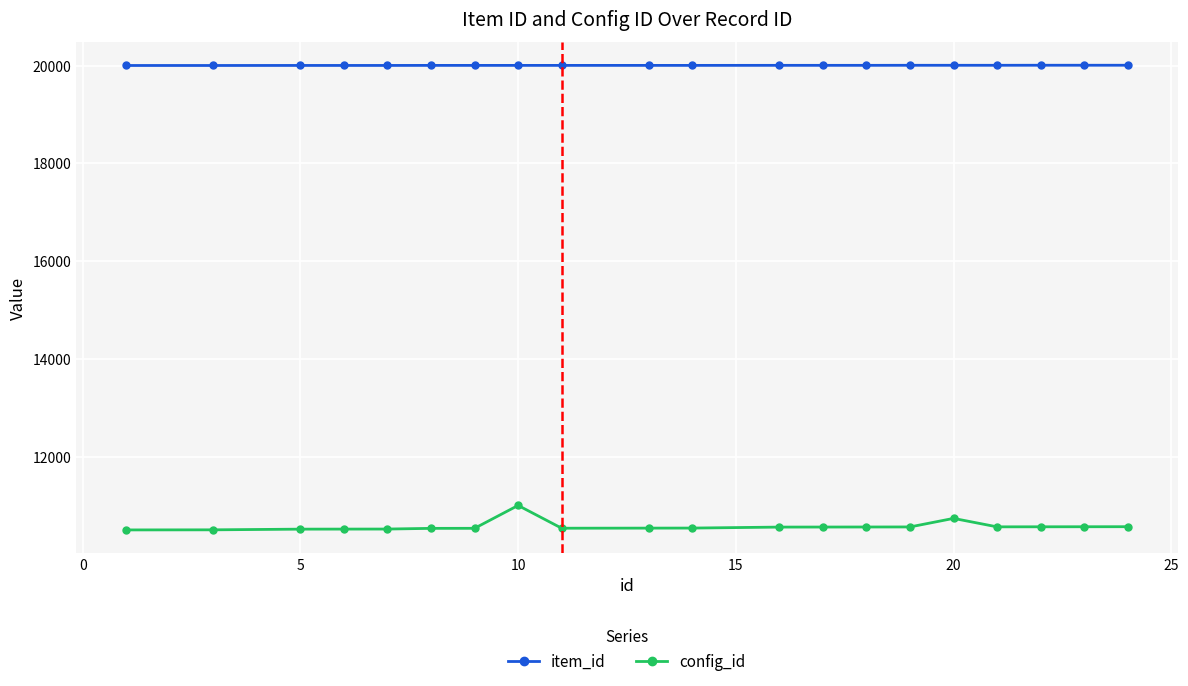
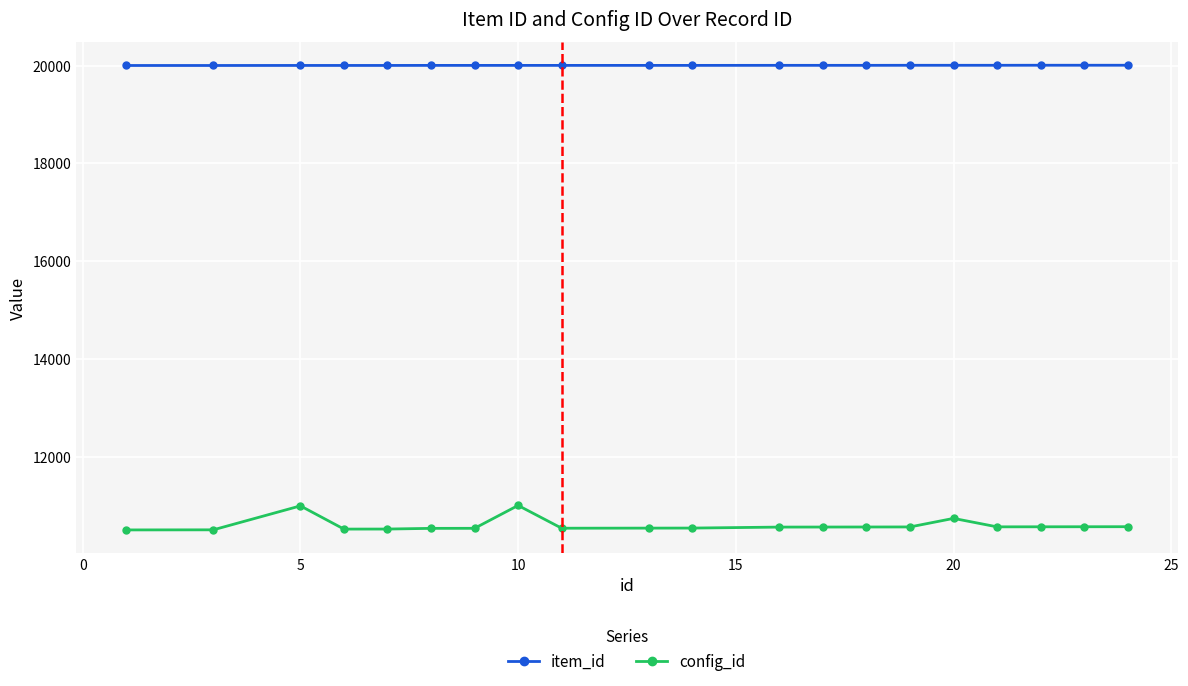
  {
    "item_id": {
      "5": 20000,
      "10": 20000,
      "20": 20000
    },
    "config_id": {
-     "5": 10500,
+     "5": 11000,
      "10": 11000,
      "20": 10700
    }
  }
